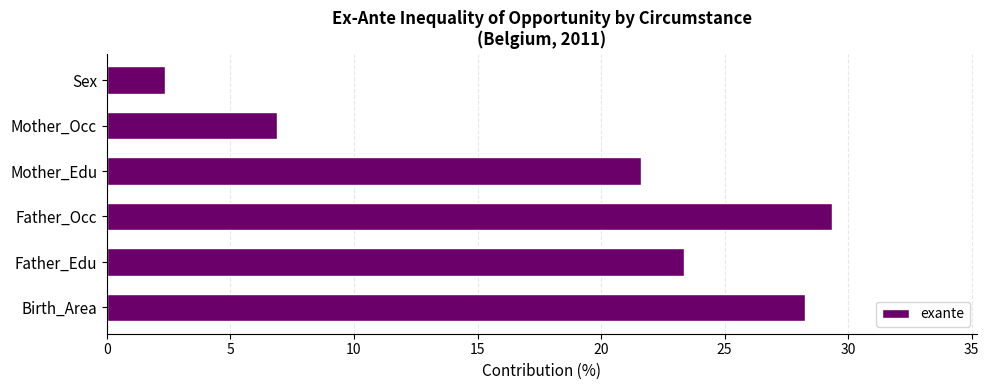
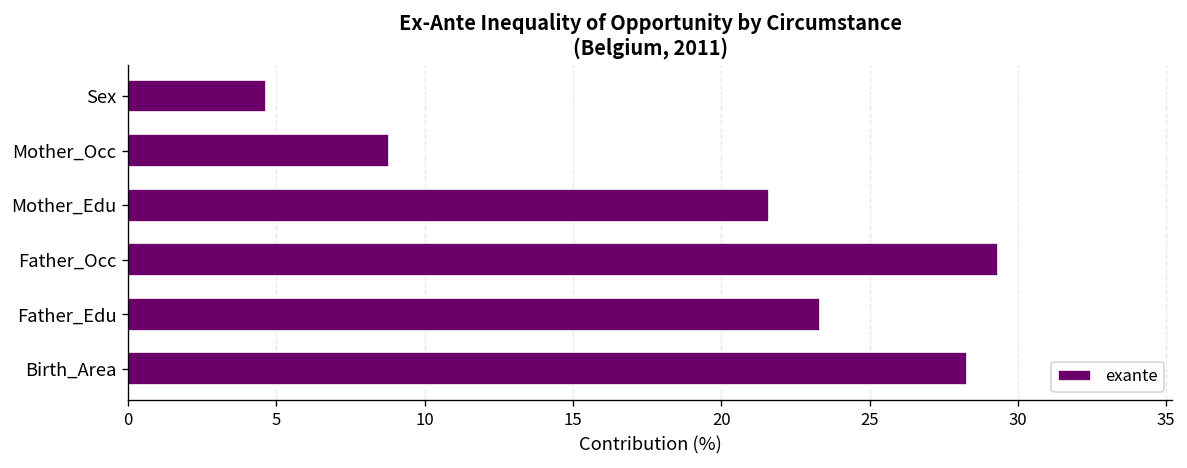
  {
-   "Sex": 2.4,
-   "Mother_Occ": 6.9,
+   "Sex": 4.6,
+   "Mother_Occ": 8.8,
    "Mother_Edu": 21.6,
    "Father_Occ": 29.3,
    "Father_Edu": 23.3,
    "Birth_Area": 28.3
  }
